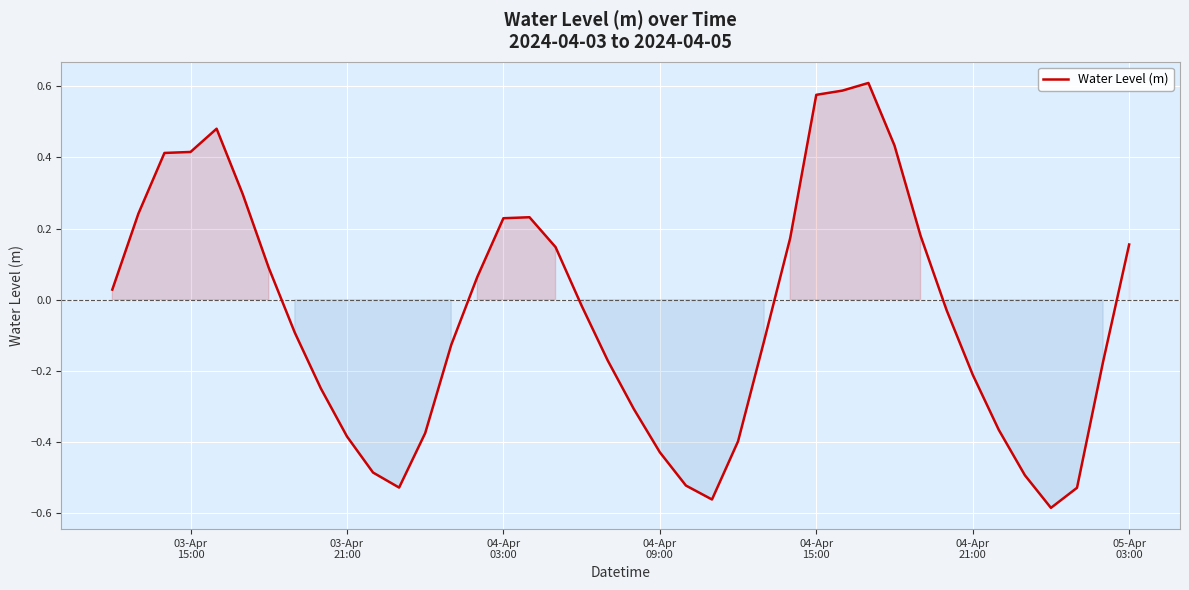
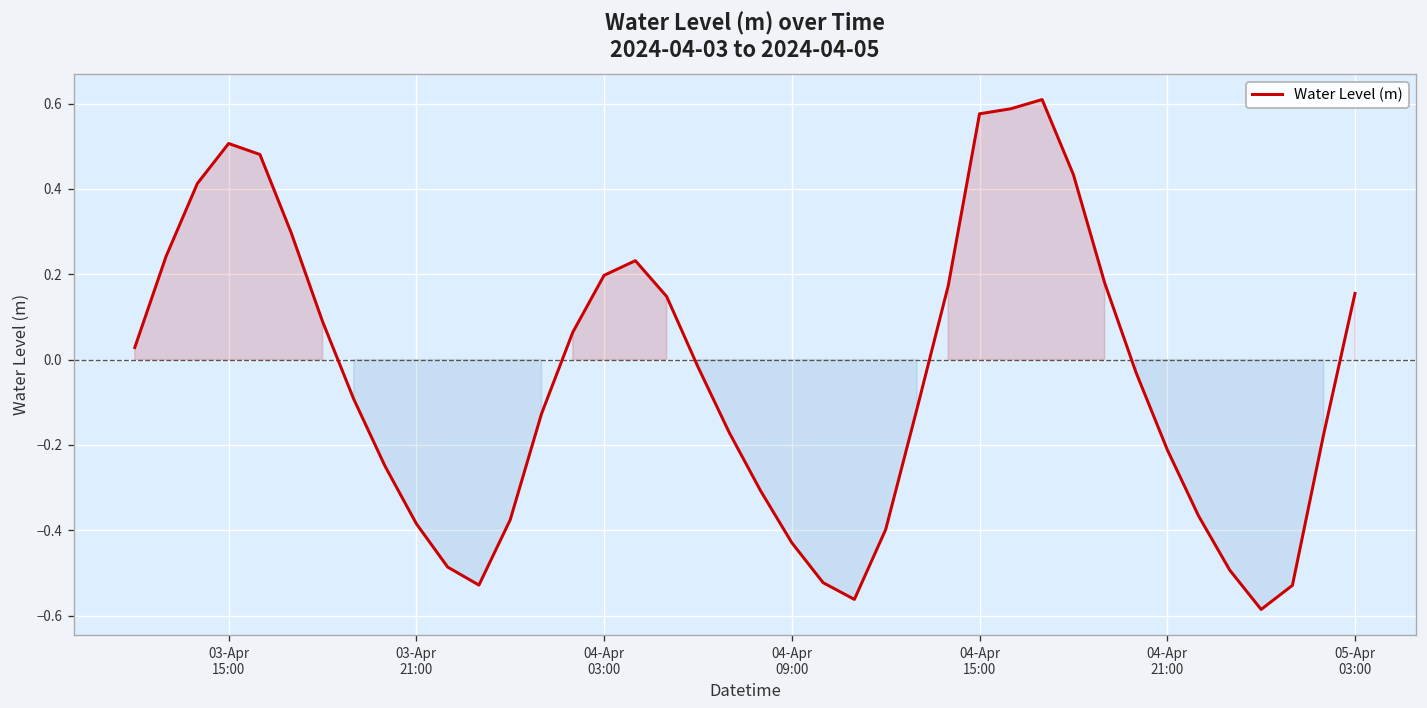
  {
-   "03-Apr 15:00": 0.42,
+   "03-Apr 15:00": 0.51,
    "03-Apr 21:00": -0.38,
-   "04-Apr 03:00": 0.23,
+   "04-Apr 03:00": 0.20,
    "04-Apr 09:00": -0.43,
    "04-Apr 15:00": 0.58,
    "04-Apr 21:00": -0.21,
    "05-Apr 03:00": 0.16
  }
